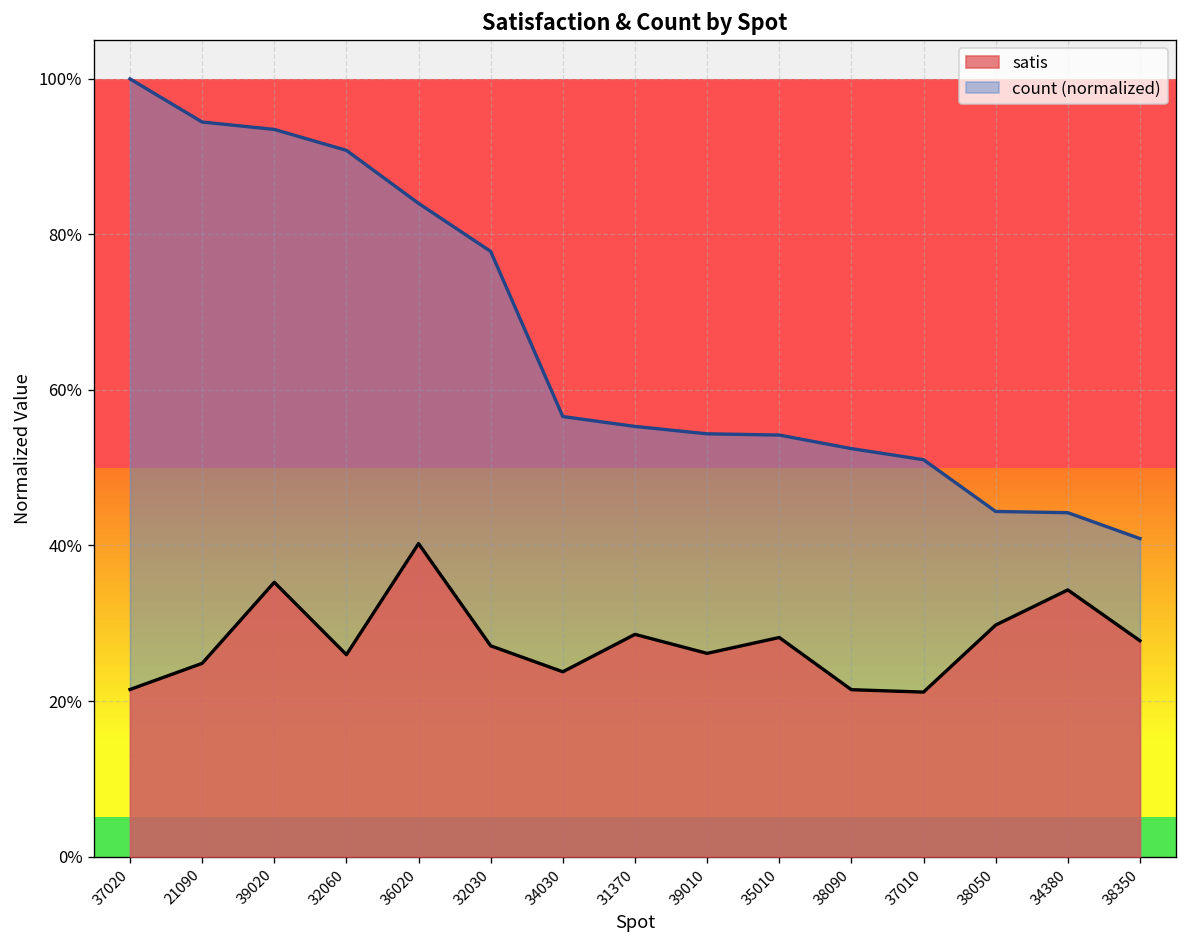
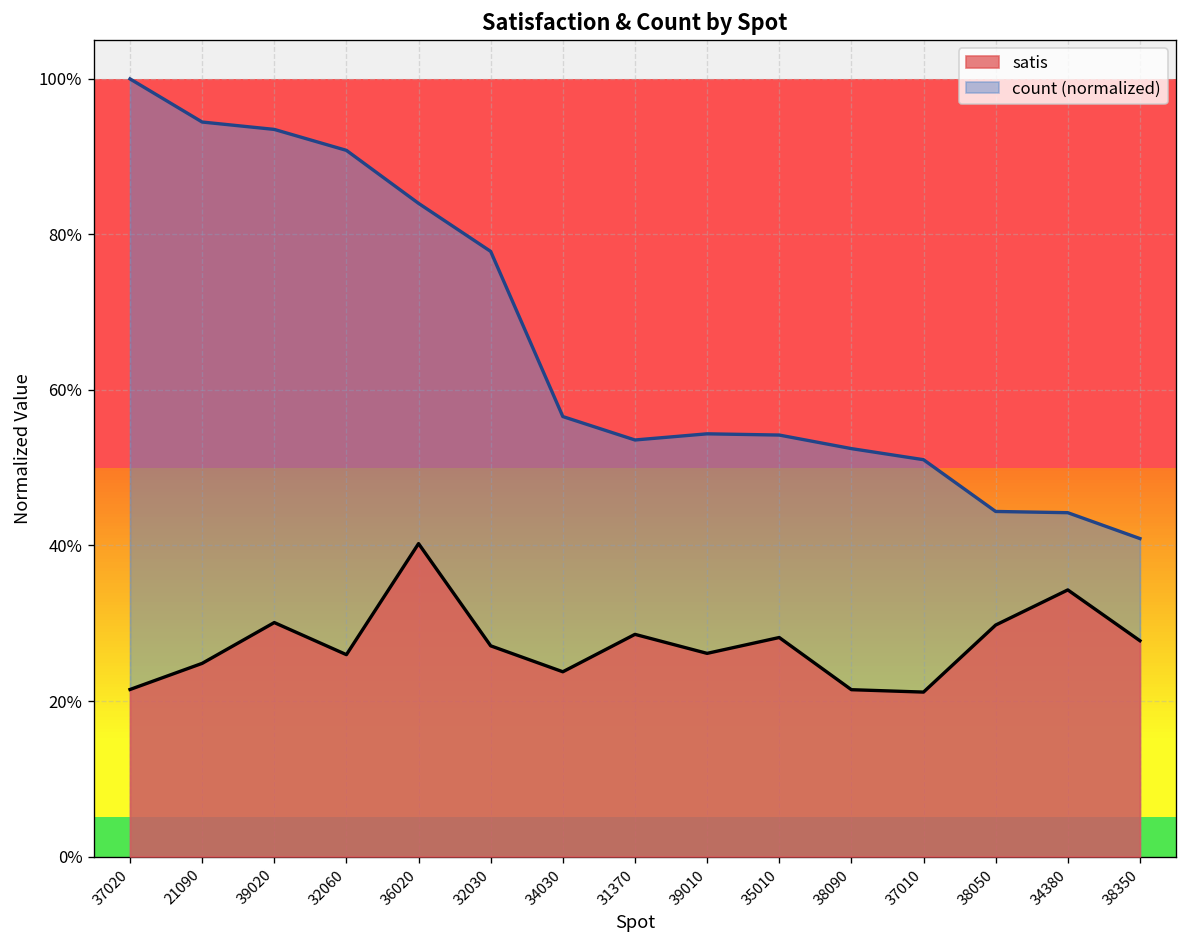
  {
    "satis": {
      "37020": "21%",
      "21090": "25%",
-     "39020": "35%",
+     "39020": "30%",
      "32060": "26%",
      "36020": "40%",
      "32030": "27%",
      "34030": "24%",
      "31370": "29%",
      "39010": "26%",
      "35010": "28%",
      "38090": "21%",
      "37010": "21%",
      "38050": "30%",
      "34380": "34%",
      "38350": "28%"
    },
    "count (normalized)": {
      "37020": "100%",
      "21090": "94%",
      "39020": "94%",
      "32060": "91%",
      "36020": "84%",
      "32030": "78%",
      "34030": "57%",
-     "31370": "55%",
+     "31370": "54%",
      "39010": "54%",
      "35010": "54%",
      "38090": "52%",
      "37010": "51%",
      "38050": "44%",
      "34380": "44%",
      "38350": "41%"
    }
  }
